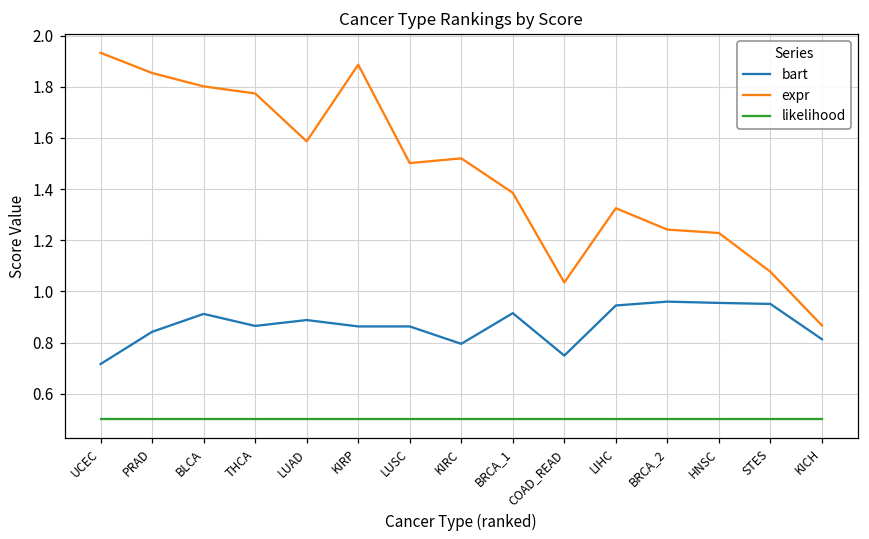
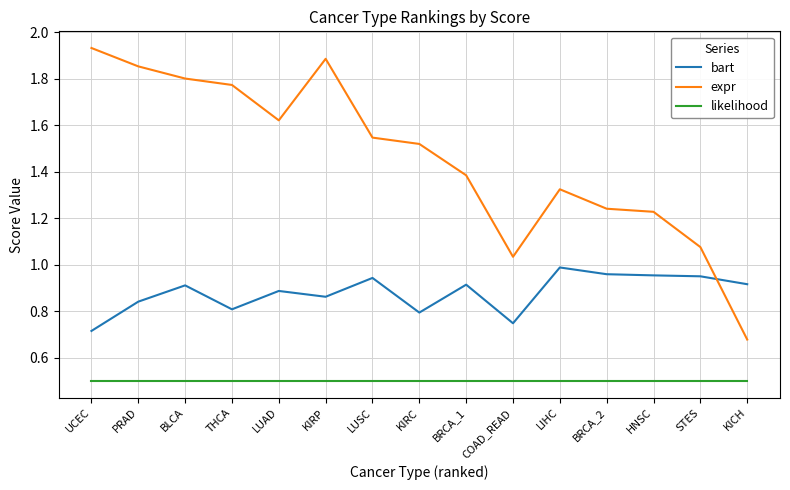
  {
    "bart": {
      "UCEC": 0.72,
      "PRAD": 0.84,
      "BLCA": 0.91,
-     "THCA": 0.87,
+     "THCA": 0.81,
      "LUAD": 0.89,
      "KIRP": 0.86,
-     "LUSC": 0.86,
+     "LUSC": 0.94,
      "KIRC": 0.80,
      "BRCA_1": 0.92,
      "COAD_READ": 0.75,
-     "LIHC": 0.95,
+     "LIHC": 0.99,
      "BRCA_2": 0.96,
      "HNSC": 0.96,
      "STES": 0.95,
-     "KICH": 0.81
+     "KICH": 0.92
    },
    "expr": {
      "UCEC": 1.93,
      "PRAD": 1.85,
      "BLCA": 1.80,
      "THCA": 1.77,
-     "LUAD": 1.59,
+     "LUAD": 1.62,
      "KIRP": 1.89,
-     "LUSC": 1.50,
+     "LUSC": 1.55,
      "KIRC": 1.52,
      "BRCA_1": 1.39,
      "COAD_READ": 1.03,
      "LIHC": 1.33,
      "BRCA_2": 1.24,
      "HNSC": 1.23,
      "STES": 1.08,
-     "KICH": 0.87
+     "KICH": 0.68
    },
    "likelihood": {
      "UCEC": 0.50,
      "PRAD": 0.50,
      "BLCA": 0.50,
      "THCA": 0.50,
      "LUAD": 0.50,
      "KIRP": 0.50,
      "LUSC": 0.50,
      "KIRC": 0.50,
      "BRCA_1": 0.50,
      "COAD_READ": 0.50,
      "LIHC": 0.50,
      "BRCA_2": 0.50,
      "HNSC": 0.50,
      "STES": 0.50,
      "KICH": 0.50
    }
  }
